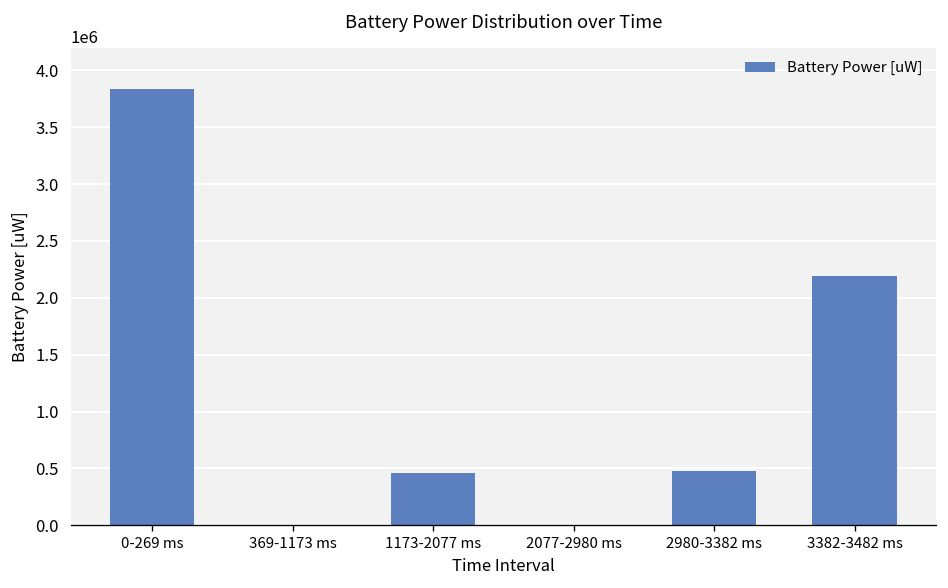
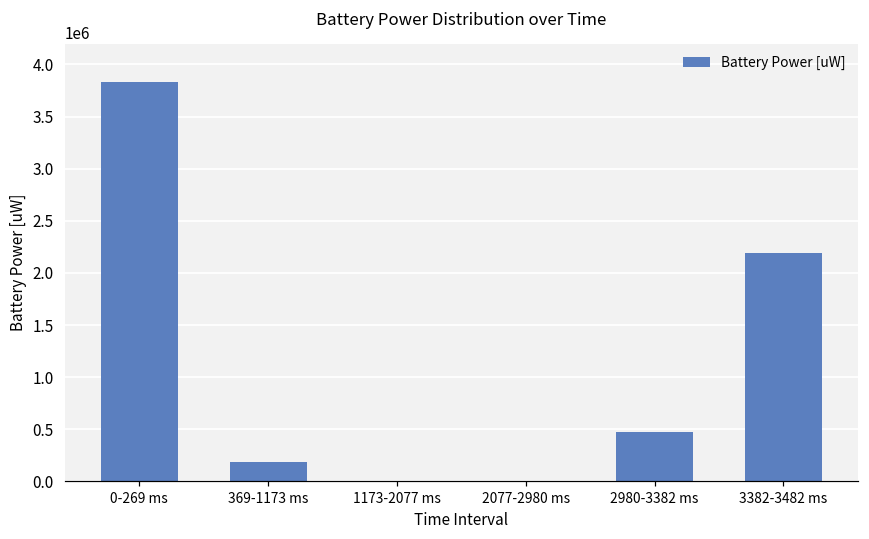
  {
    "0-269 ms": 3800000,
-   "369-1173 ms": 0,
-   "1173-2077 ms": 500000,
+   "369-1173 ms": 200000,
+   "1173-2077 ms": 0,
    "2980-3382 ms": 500000,
    "3382-3482 ms": 2200000
  }
